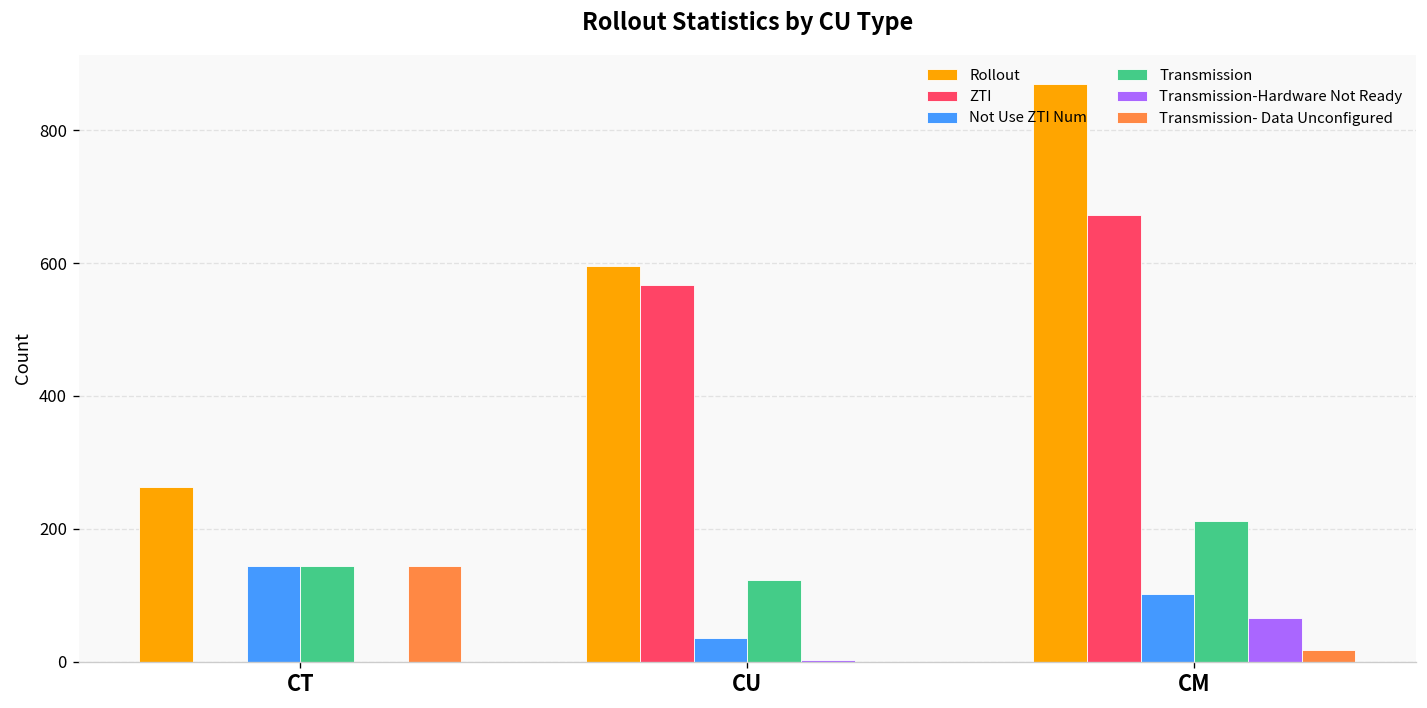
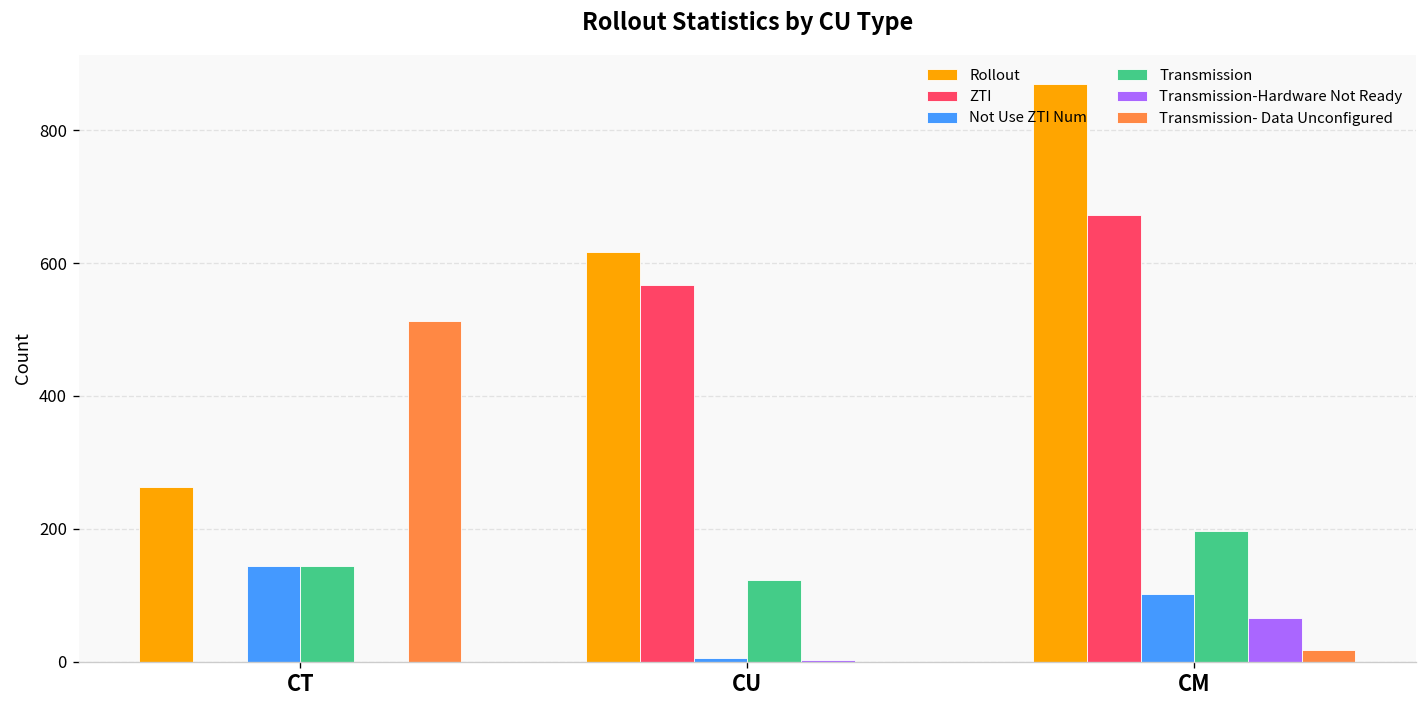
  {
    "Rollout": {
      "CT": 260,
-     "CU": 600,
+     "CU": 620,
      "CM": 870
    },
    "ZTI": {
      "CT": 0,
      "CU": 570,
      "CM": 670
    },
    "Not Use ZTI Num": {
      "CT": 140,
-     "CU": 40,
+     "CU": 10,
      "CM": 100
    },
    "Transmission": {
      "CT": 140,
      "CU": 120,
-     "CM": 210
+     "CM": 200
    },
    "Transmission-Hardware Not Ready": {
      "CT": 0,
      "CM": 70
    },
    "Transmission- Data Unconfigured": {
-     "CT": 140,
+     "CT": 510,
      "CU": 0,
      "CM": 20
    }
  }
